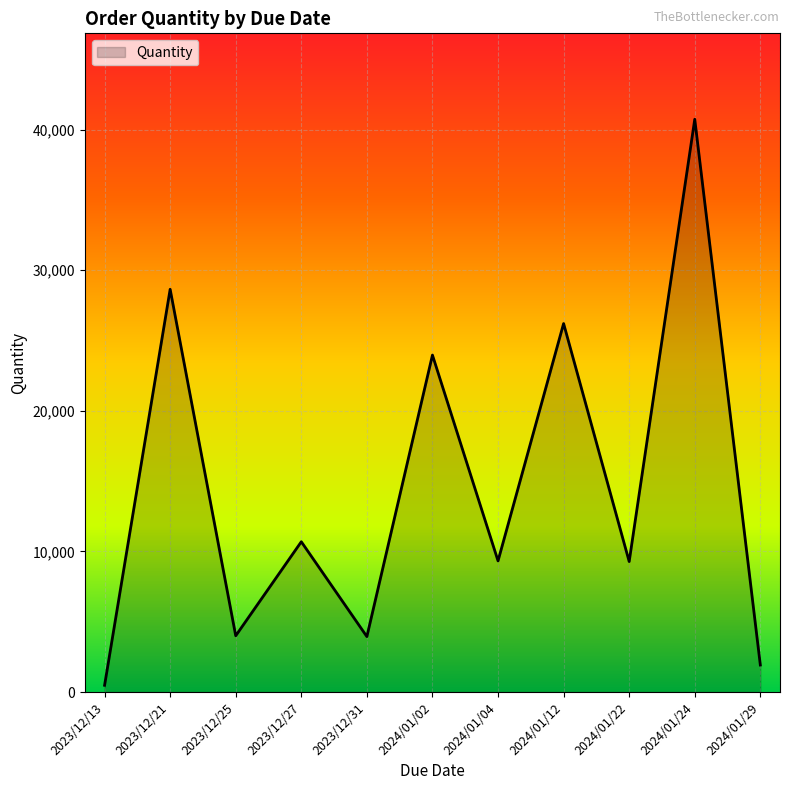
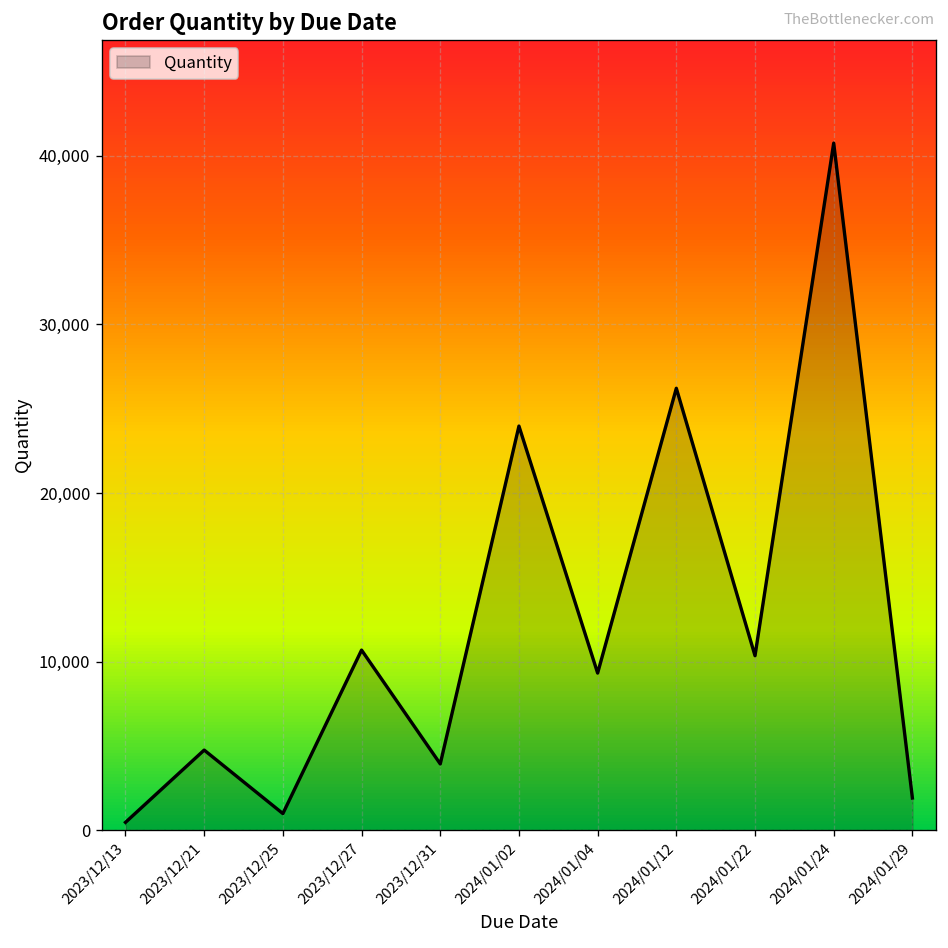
  {
    "2023/12/13": "500",
-   "2023/12/21": "28,600",
-   "2023/12/25": "4,000",
+   "2023/12/21": "4,800",
+   "2023/12/25": "1,000",
    "2023/12/27": "10,700",
    "2023/12/31": "3,900",
    "2024/01/02": "24,000",
    "2024/01/04": "9,300",
    "2024/01/12": "26,200",
-   "2024/01/22": "9,300",
+   "2024/01/22": "10,400",
    "2024/01/24": "40,700",
    "2024/01/29": "1,900"
  }
